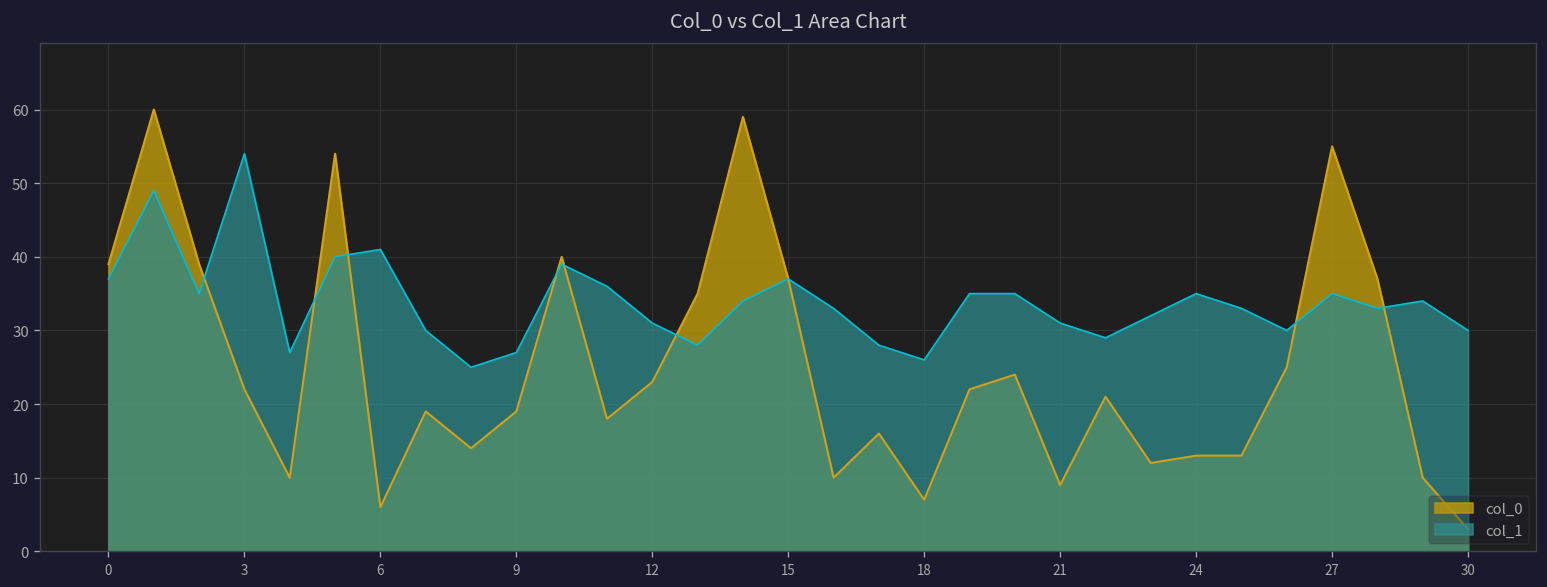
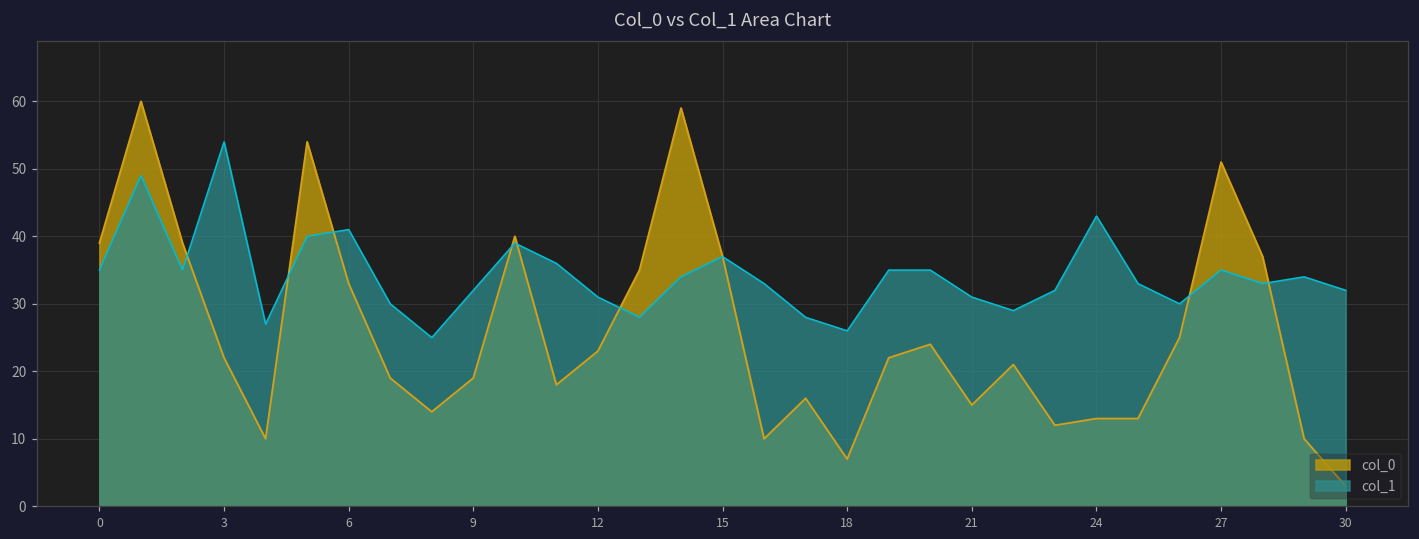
  {
    "col_0": {
      "0": 39,
      "3": 22,
-     "6": 6,
+     "6": 33,
      "9": 19,
      "12": 23,
      "18": 7,
-     "21": 9,
+     "21": 15,
      "24": 13,
-     "27": 55
+     "27": 51
    },
    "col_1": {
-     "0": 37,
+     "0": 35,
      "3": 54,
      "6": 41,
-     "9": 27,
+     "9": 32,
      "12": 31,
      "18": 26,
      "21": 31,
-     "24": 35,
+     "24": 43,
      "27": 35,
-     "30": 30
+     "30": 32
    }
  }
